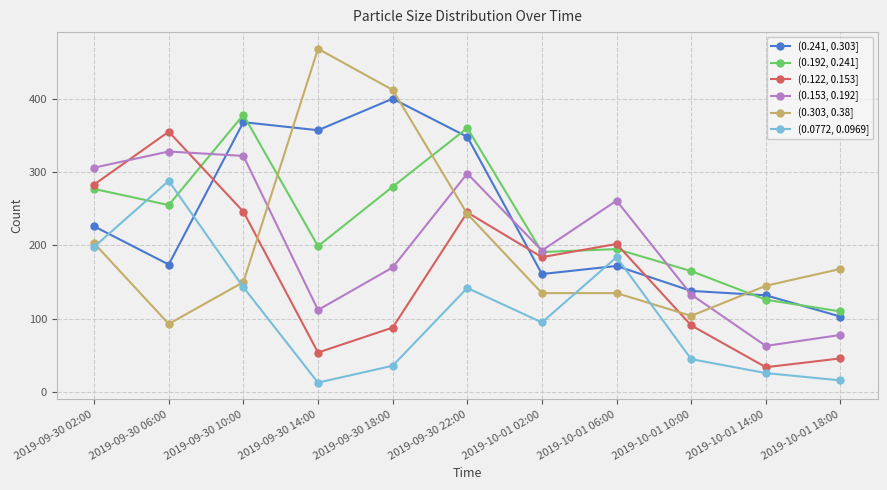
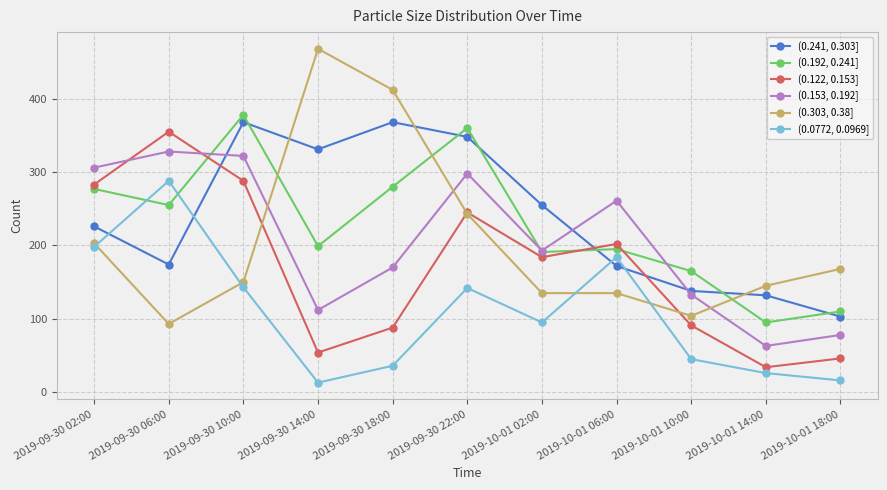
  {
    "(0.241, 0.303]": {
      "2019-09-30 02:00": 230,
      "2019-09-30 06:00": 170,
      "2019-09-30 10:00": 370,
-     "2019-09-30 14:00": 360,
-     "2019-09-30 18:00": 400,
+     "2019-09-30 14:00": 330,
+     "2019-09-30 18:00": 370,
      "2019-09-30 22:00": 350,
-     "2019-10-01 02:00": 160,
+     "2019-10-01 02:00": 260,
      "2019-10-01 06:00": 170,
      "2019-10-01 10:00": 140,
      "2019-10-01 14:00": 130,
      "2019-10-01 18:00": 100
    },
    "(0.192, 0.241]": {
      "2019-09-30 02:00": 280,
      "2019-09-30 06:00": 260,
      "2019-09-30 10:00": 380,
      "2019-09-30 14:00": 200,
      "2019-09-30 18:00": 280,
      "2019-09-30 22:00": 360,
      "2019-10-01 06:00": 200,
      "2019-10-01 10:00": 170,
-     "2019-10-01 14:00": 130,
+     "2019-10-01 14:00": 100,
      "2019-10-01 18:00": 110
    },
    "(0.122, 0.153]": {
      "2019-09-30 02:00": 280,
      "2019-09-30 06:00": 360,
-     "2019-09-30 10:00": 250,
+     "2019-09-30 10:00": 290,
      "2019-09-30 14:00": 50,
      "2019-09-30 18:00": 90,
      "2019-10-01 02:00": 180,
      "2019-10-01 06:00": 200,
      "2019-10-01 10:00": 90,
      "2019-10-01 14:00": 30,
      "2019-10-01 18:00": 50
    },
    "(0.153, 0.192]": {
      "2019-09-30 02:00": 310,
      "2019-09-30 06:00": 330,
      "2019-09-30 10:00": 320,
      "2019-09-30 14:00": 110,
      "2019-09-30 18:00": 170,
      "2019-09-30 22:00": 300,
      "2019-10-01 06:00": 260,
      "2019-10-01 10:00": 130,
      "2019-10-01 14:00": 60,
      "2019-10-01 18:00": 80
    },
    "(0.303, 0.38]": {
      "2019-09-30 02:00": 200,
      "2019-09-30 06:00": 90,
      "2019-09-30 10:00": 150,
      "2019-09-30 14:00": 470,
      "2019-09-30 18:00": 410,
      "2019-10-01 02:00": 140,
      "2019-10-01 06:00": 140,
      "2019-10-01 10:00": 100,
      "2019-10-01 14:00": 150,
      "2019-10-01 18:00": 170
    },
    "(0.0772, 0.0969]": {
      "2019-09-30 02:00": 200,
      "2019-09-30 06:00": 290,
      "2019-09-30 10:00": 140,
      "2019-09-30 14:00": 10,
      "2019-09-30 18:00": 40,
      "2019-09-30 22:00": 140,
      "2019-10-01 02:00": 100,
      "2019-10-01 06:00": 180,
      "2019-10-01 10:00": 50,
      "2019-10-01 14:00": 30,
      "2019-10-01 18:00": 20
    }
  }
